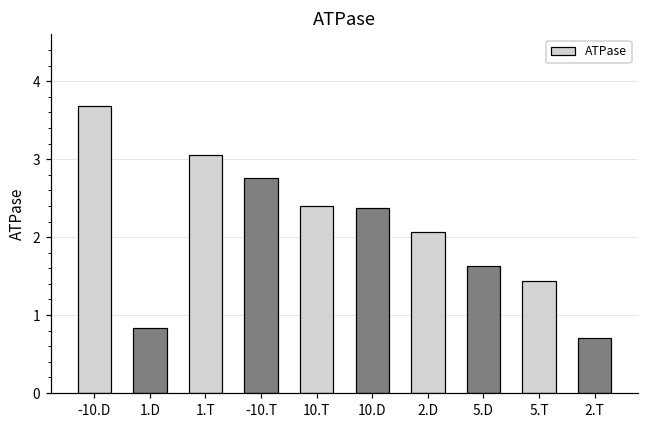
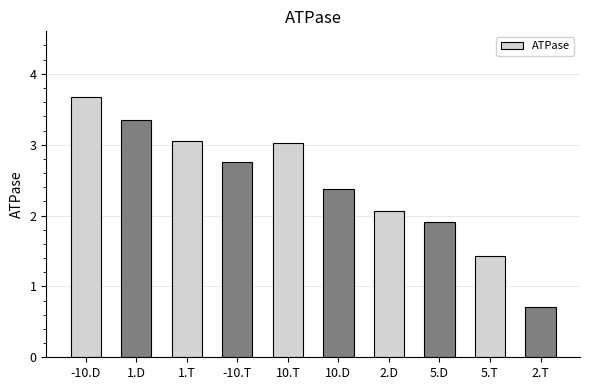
  {
    "-10.D": 3.7,
-   "1.D": 0.8,
+   "1.D": 3.4,
    "1.T": 3.0,
    "-10.T": 2.8,
-   "10.T": 2.4,
+   "10.T": 3.0,
    "10.D": 2.4,
    "2.D": 2.1,
-   "5.D": 1.6,
+   "5.D": 1.9,
    "5.T": 1.4,
    "2.T": 0.7
  }
